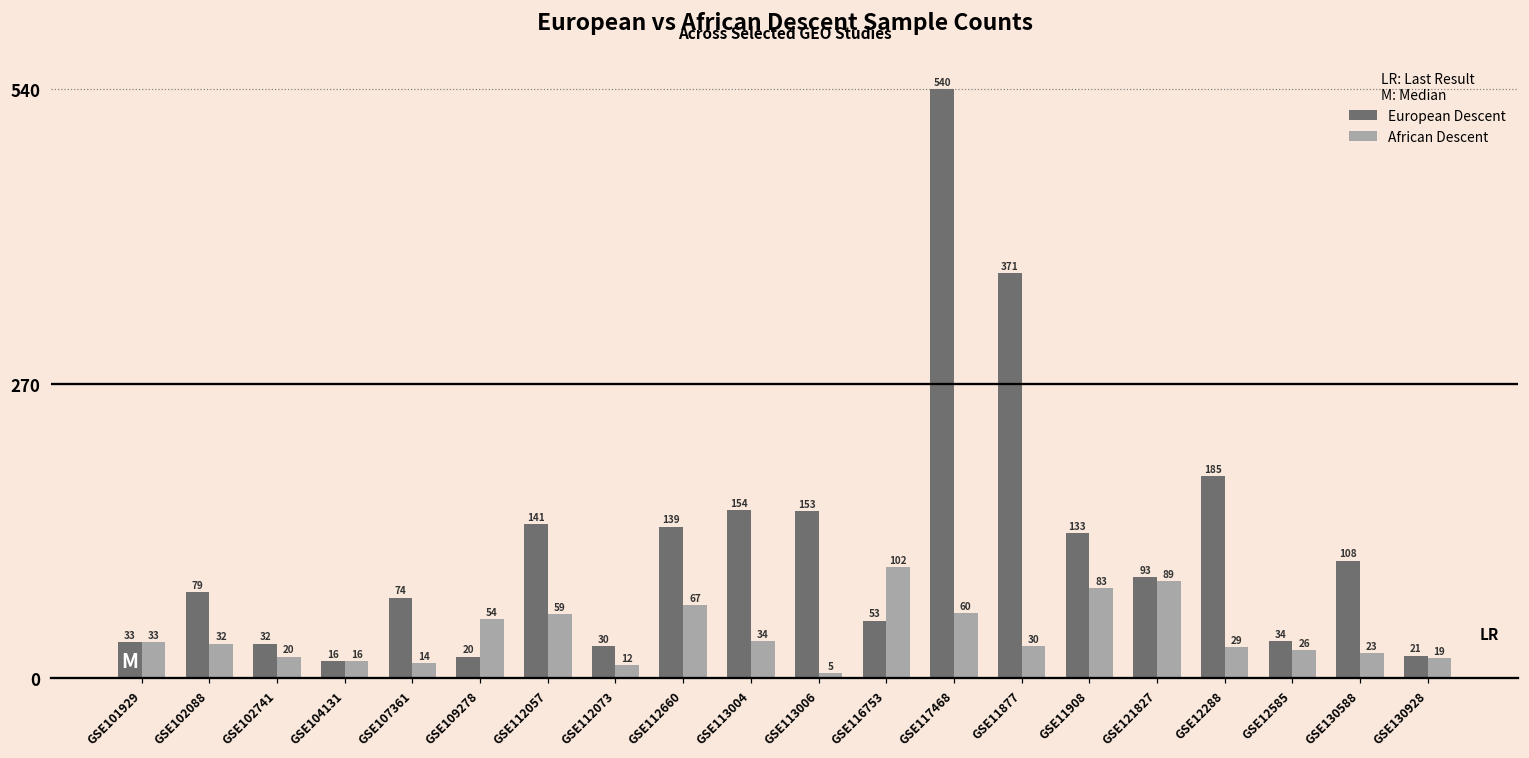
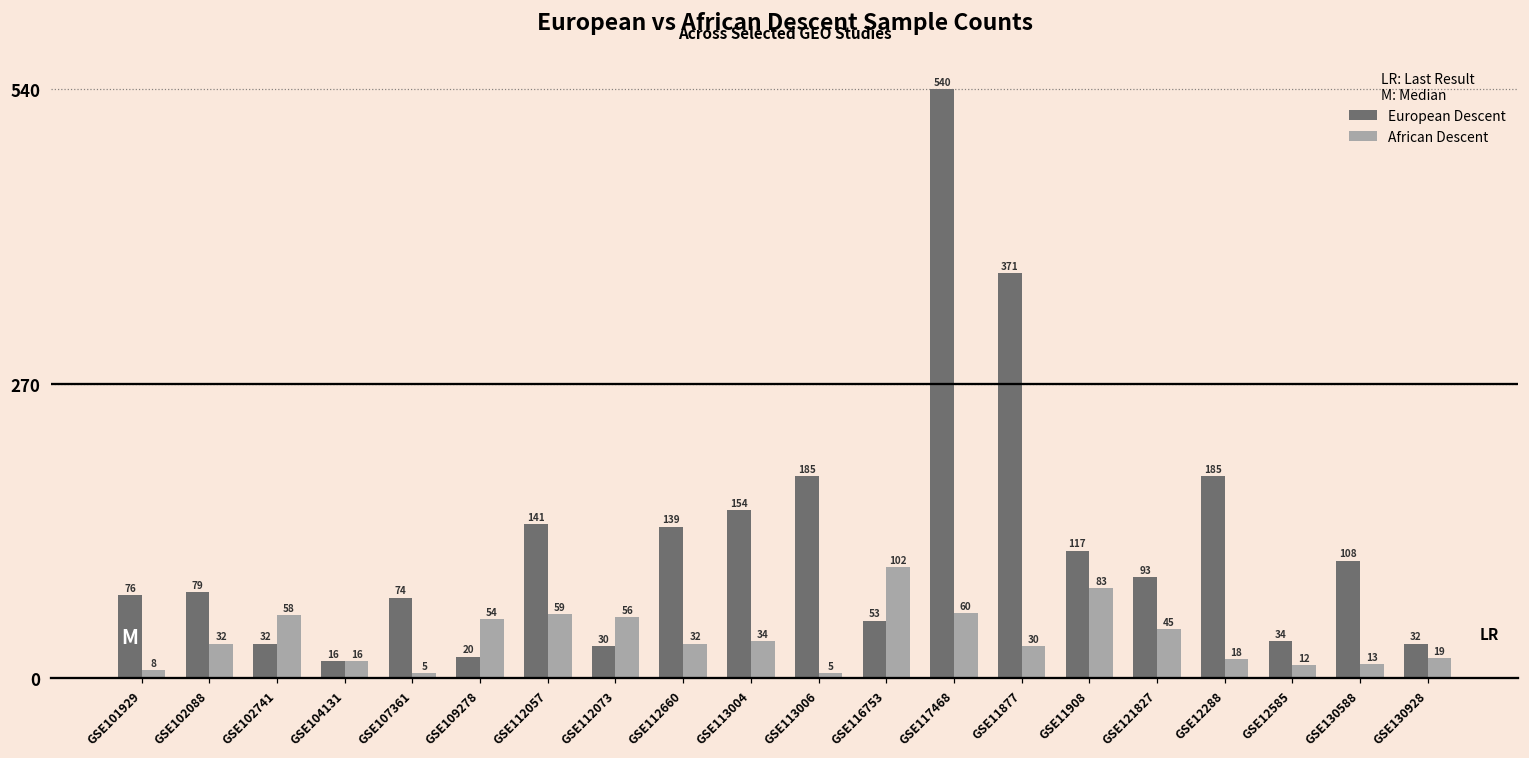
  {
    "European Descent": {
-     "GSE101929": 33,
+     "GSE101929": 76,
      "GSE102088": 79,
      "GSE102741": 32,
      "GSE104131": 16,
      "GSE107361": 74,
      "GSE109278": 20,
      "GSE112057": 141,
      "GSE112073": 30,
      "GSE112660": 139,
      "GSE113004": 154,
-     "GSE113006": 153,
+     "GSE113006": 185,
      "GSE116753": 53,
      "GSE117468": 540,
      "GSE11877": 371,
-     "GSE11908": 133,
+     "GSE11908": 117,
      "GSE121827": 93,
      "GSE12288": 185,
      "GSE12585": 34,
      "GSE130588": 108,
-     "GSE130928": 21
+     "GSE130928": 32
    },
    "African Descent": {
-     "GSE101929": 33,
+     "GSE101929": 8,
      "GSE102088": 32,
-     "GSE102741": 20,
+     "GSE102741": 58,
      "GSE104131": 16,
-     "GSE107361": 14,
+     "GSE107361": 5,
      "GSE109278": 54,
      "GSE112057": 59,
-     "GSE112073": 12,
-     "GSE112660": 67,
+     "GSE112073": 56,
+     "GSE112660": 32,
      "GSE113004": 34,
      "GSE113006": 5,
      "GSE116753": 102,
      "GSE117468": 60,
      "GSE11877": 30,
      "GSE11908": 83,
-     "GSE121827": 89,
-     "GSE12288": 29,
-     "GSE12585": 26,
-     "GSE130588": 23,
+     "GSE121827": 45,
+     "GSE12288": 18,
+     "GSE12585": 12,
+     "GSE130588": 13,
      "GSE130928": 19
    }
  }
